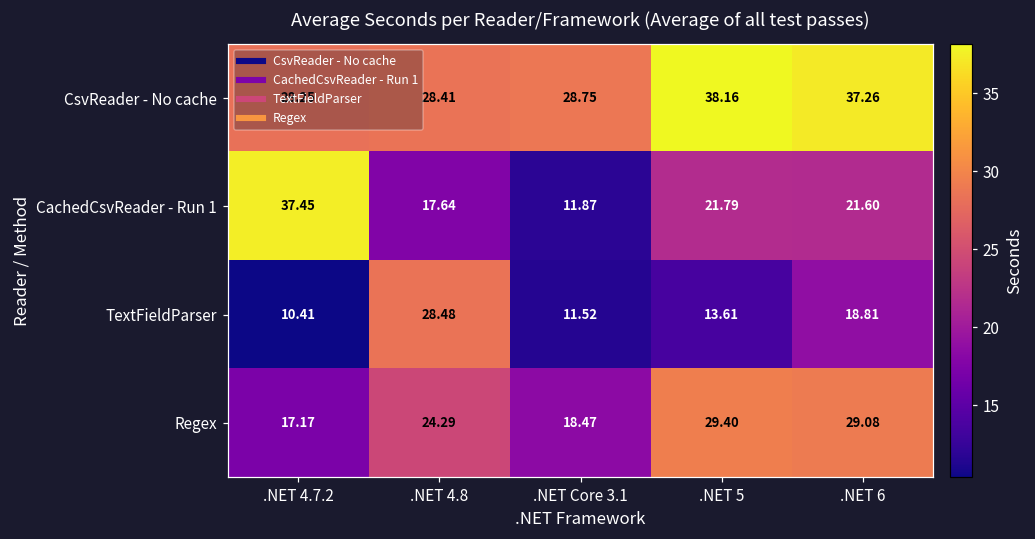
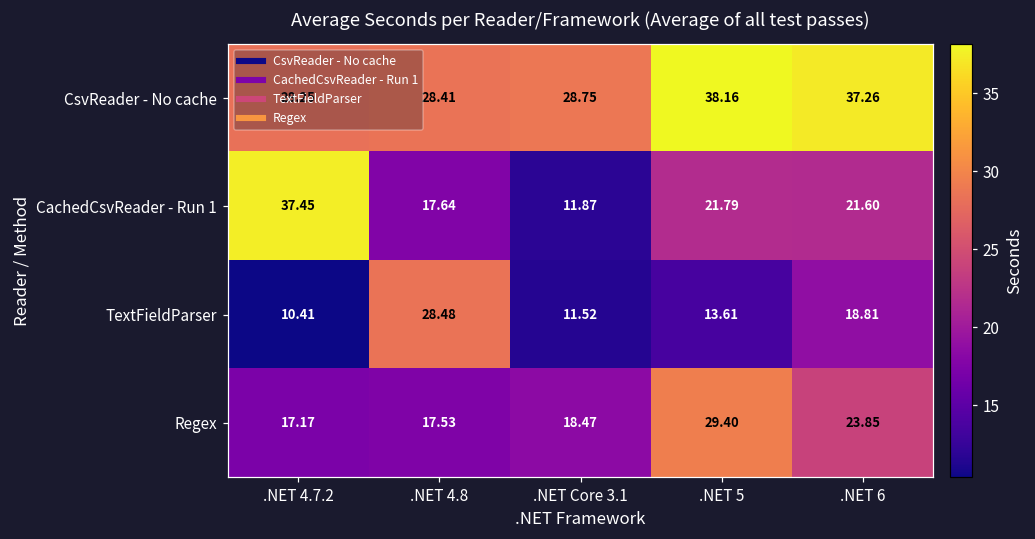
  {
    "CsvReader - No cache": {
      ".NET Core 3.1": 28.75,
      ".NET 5": 38.16,
      ".NET 6": 37.26
    },
    "CachedCsvReader - Run 1": {
      ".NET 4.7.2": 37.45,
      ".NET 4.8": 17.64,
      ".NET Core 3.1": 11.87,
      ".NET 5": 21.79,
      ".NET 6": 21.60
    },
    "TextFieldParser": {
      ".NET 4.7.2": 10.41,
      ".NET 4.8": 28.48,
      ".NET Core 3.1": 11.52,
      ".NET 5": 13.61,
      ".NET 6": 18.81
    },
    "Regex": {
      ".NET 4.7.2": 17.17,
-     ".NET 4.8": 24.29,
+     ".NET 4.8": 17.53,
      ".NET Core 3.1": 18.47,
      ".NET 5": 29.40,
-     ".NET 6": 29.08
+     ".NET 6": 23.85
    }
  }
